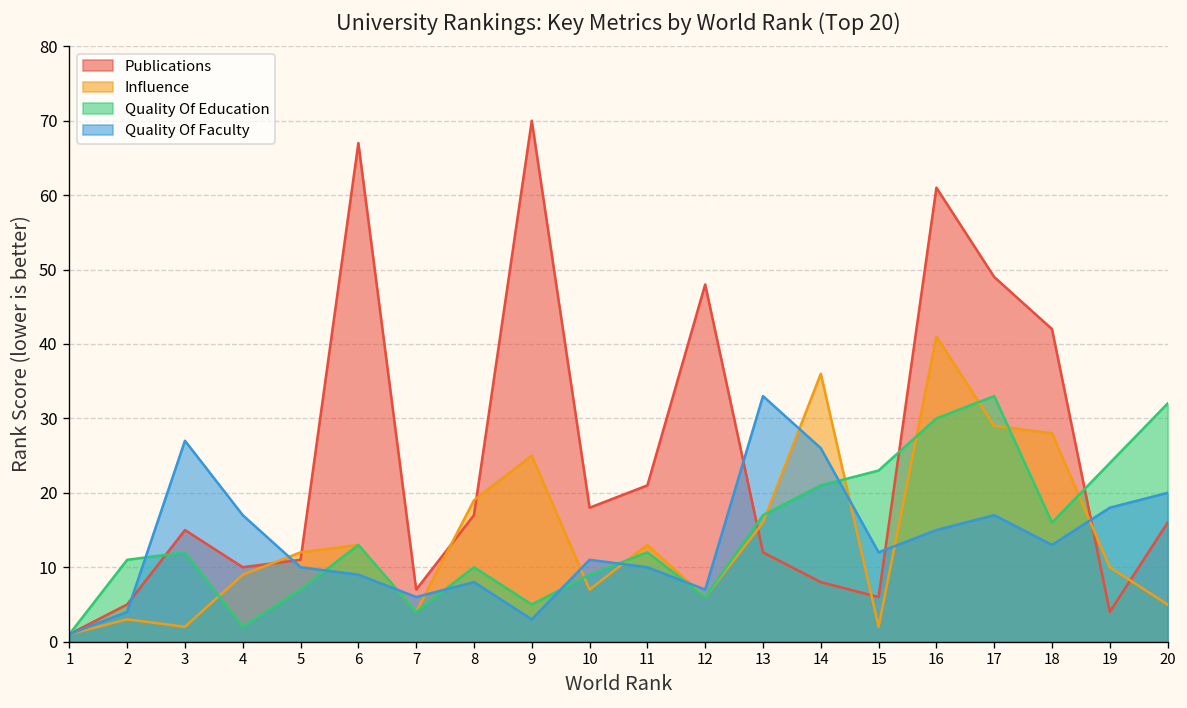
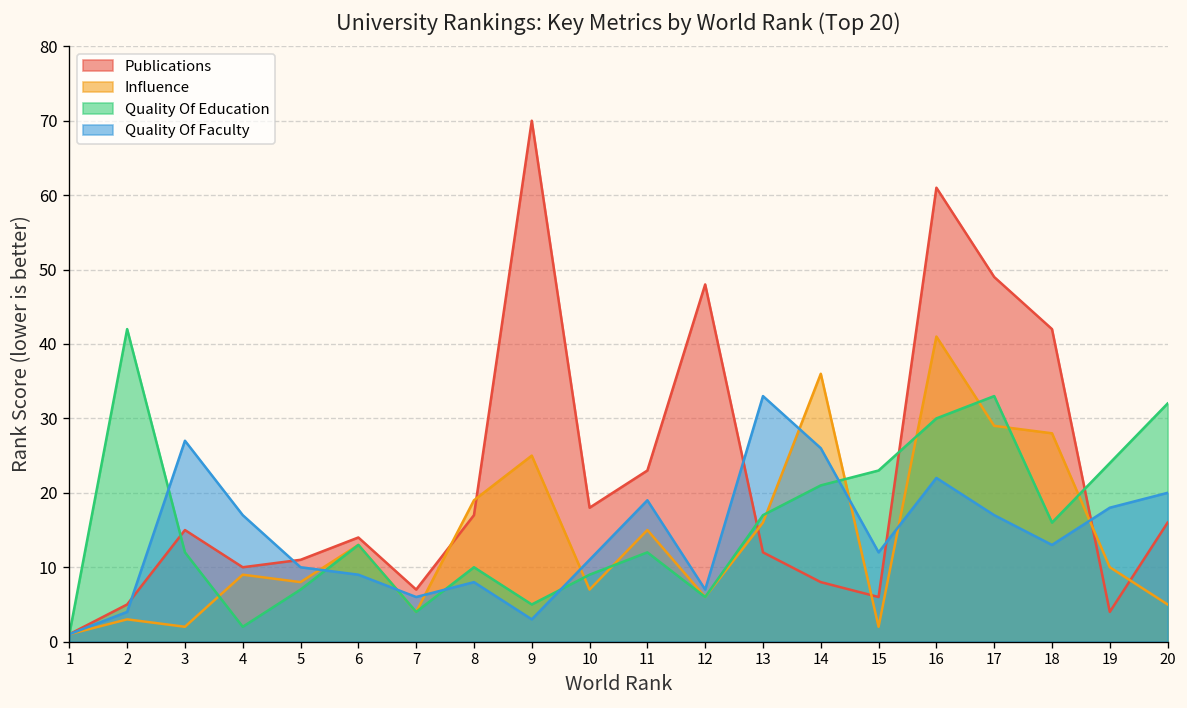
  {
    "Publications": {
      "2": 5,
      "3": 15,
      "4": 10,
      "5": 11,
-     "6": 67,
+     "6": 14,
      "7": 7,
      "8": 17,
      "9": 70,
      "10": 18,
-     "11": 21,
+     "11": 23,
      "12": 48,
      "13": 12,
      "14": 8,
      "15": 6,
      "16": 61,
      "17": 49,
      "18": 42,
      "19": 4,
      "20": 16
    },
    "Influence": {
      "2": 3,
      "3": 2,
      "4": 9,
-     "5": 12,
+     "5": 8,
      "8": 19,
      "9": 25,
      "10": 7,
-     "11": 13,
+     "11": 15,
      "13": 16,
      "14": 36,
      "15": 2,
      "16": 41,
      "17": 29,
      "18": 28,
      "19": 10,
      "20": 5
    },
    "Quality Of Education": {
-     "2": 11,
+     "2": 42,
      "3": 12,
      "4": 2,
      "5": 7,
      "8": 10,
      "9": 5,
      "10": 9,
      "11": 12,
      "13": 17,
      "14": 21,
      "15": 23,
      "16": 30,
      "17": 33,
      "18": 16,
      "19": 24,
      "20": 32
    },
    "Quality Of Faculty": {
      "2": 4,
      "3": 27,
      "4": 17,
      "5": 10,
      "6": 9,
      "7": 6,
      "8": 8,
      "9": 3,
      "10": 11,
-     "11": 10,
+     "11": 19,
      "12": 7,
      "13": 33,
      "14": 26,
      "15": 12,
-     "16": 15,
+     "16": 22,
      "17": 17,
      "18": 13,
      "19": 18,
      "20": 20
    }
  }
